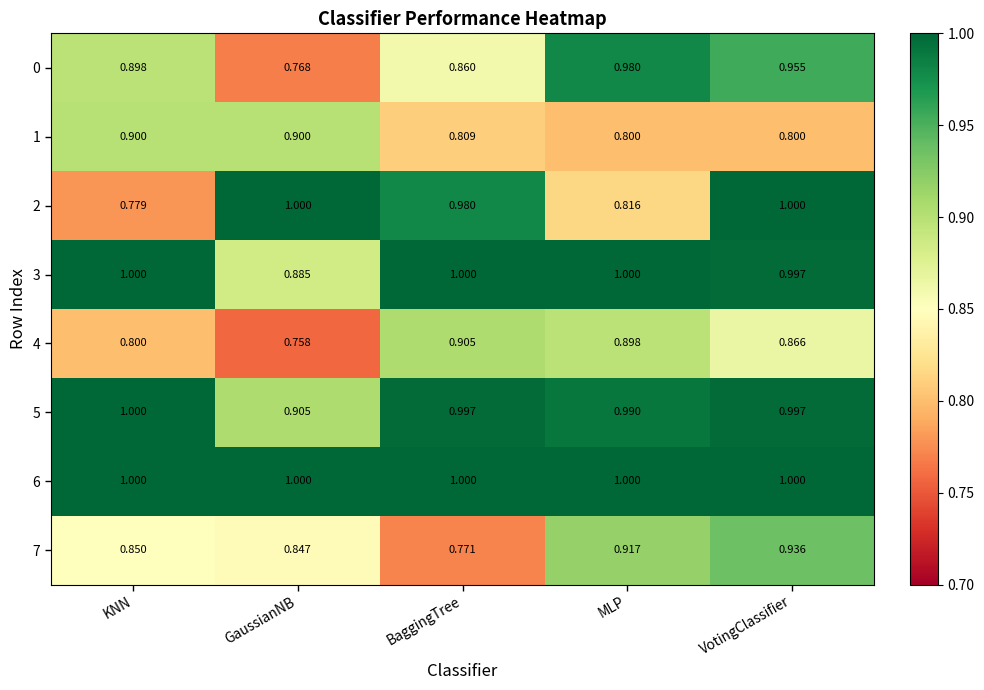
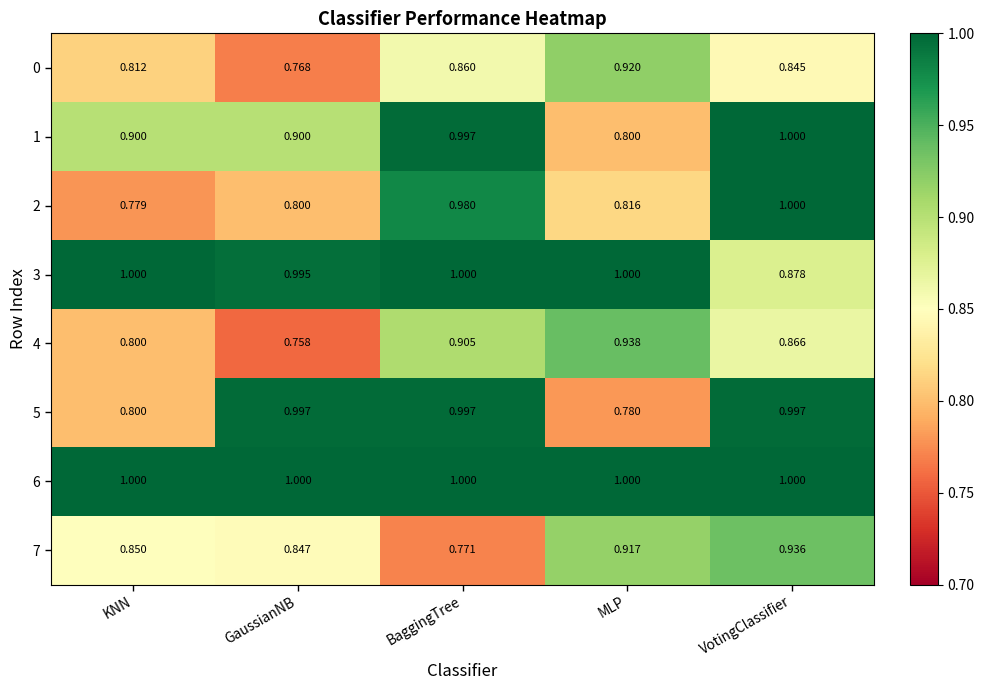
  {
    "0": {
-     "KNN": 0.898,
+     "KNN": 0.812,
      "GaussianNB": 0.768,
      "BaggingTree": 0.860,
-     "MLP": 0.980,
-     "VotingClassifier": 0.955
+     "MLP": 0.920,
+     "VotingClassifier": 0.845
    },
    "1": {
      "KNN": 0.900,
      "GaussianNB": 0.900,
-     "BaggingTree": 0.809,
+     "BaggingTree": 0.997,
      "MLP": 0.800,
-     "VotingClassifier": 0.800
+     "VotingClassifier": 1.000
    },
    "2": {
      "KNN": 0.779,
-     "GaussianNB": 1.000,
+     "GaussianNB": 0.800,
      "BaggingTree": 0.980,
      "MLP": 0.816,
      "VotingClassifier": 1.000
    },
    "3": {
      "KNN": 1.000,
-     "GaussianNB": 0.885,
+     "GaussianNB": 0.995,
      "BaggingTree": 1.000,
      "MLP": 1.000,
-     "VotingClassifier": 0.997
+     "VotingClassifier": 0.878
    },
    "4": {
      "KNN": 0.800,
      "GaussianNB": 0.758,
      "BaggingTree": 0.905,
-     "MLP": 0.898,
+     "MLP": 0.938,
      "VotingClassifier": 0.866
    },
    "5": {
-     "KNN": 1.000,
-     "GaussianNB": 0.905,
+     "KNN": 0.800,
+     "GaussianNB": 0.997,
      "BaggingTree": 0.997,
-     "MLP": 0.990,
+     "MLP": 0.780,
      "VotingClassifier": 0.997
    },
    "6": {
      "KNN": 1.000,
      "GaussianNB": 1.000,
      "BaggingTree": 1.000,
      "MLP": 1.000,
      "VotingClassifier": 1.000
    },
    "7": {
      "KNN": 0.850,
      "GaussianNB": 0.847,
      "BaggingTree": 0.771,
      "MLP": 0.917,
      "VotingClassifier": 0.936
    }
  }
